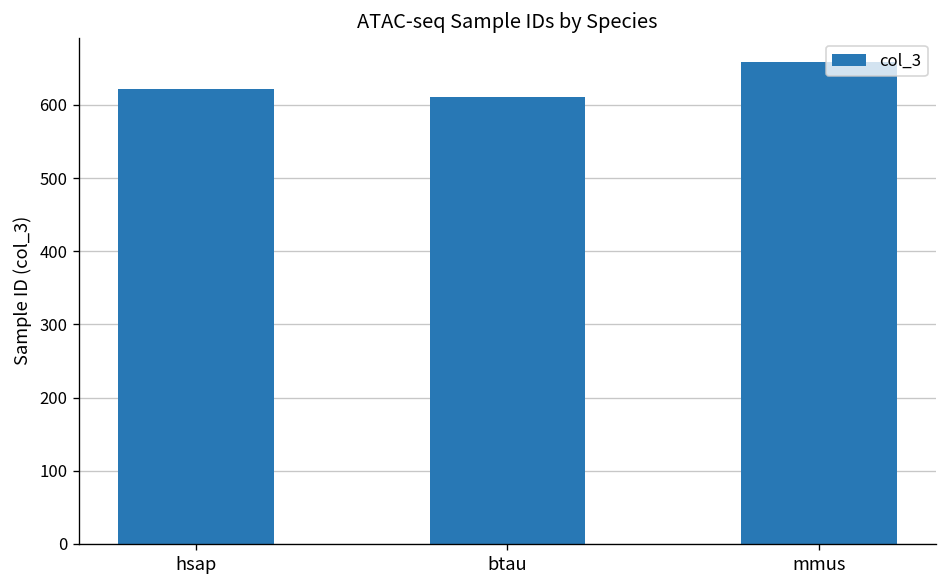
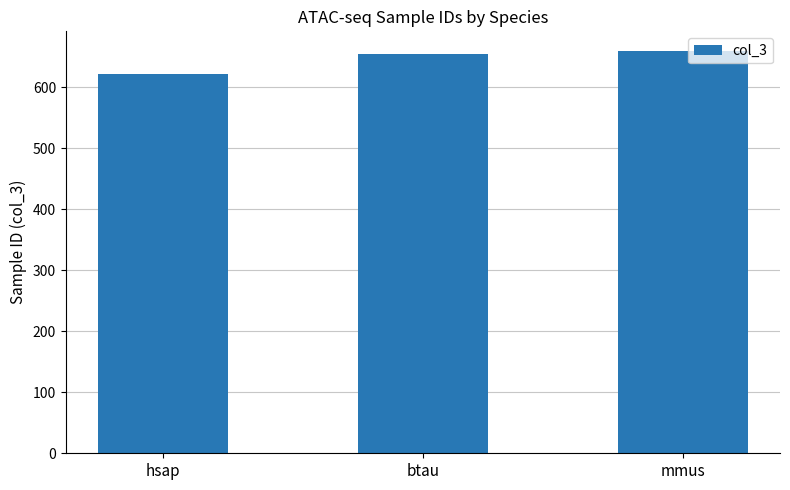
  {
    "hsap": 620,
-   "btau": 610,
+   "btau": 660,
    "mmus": 660
  }
